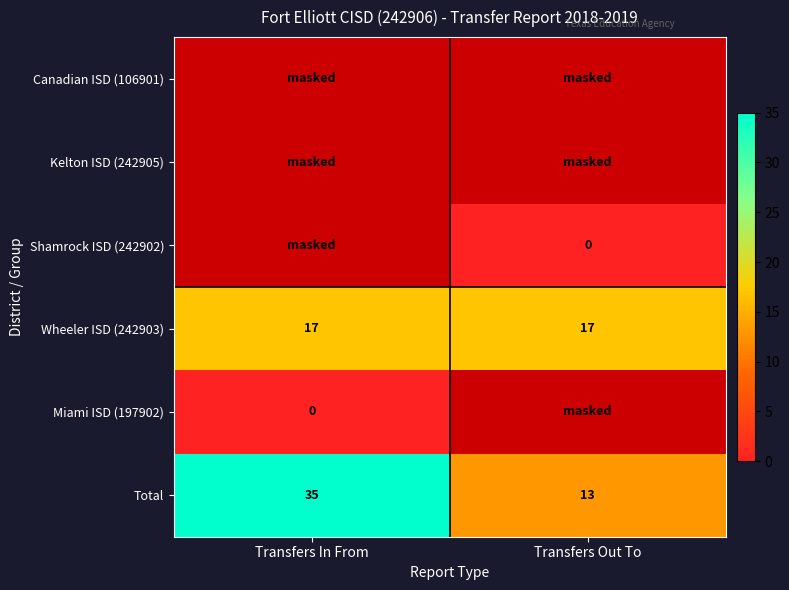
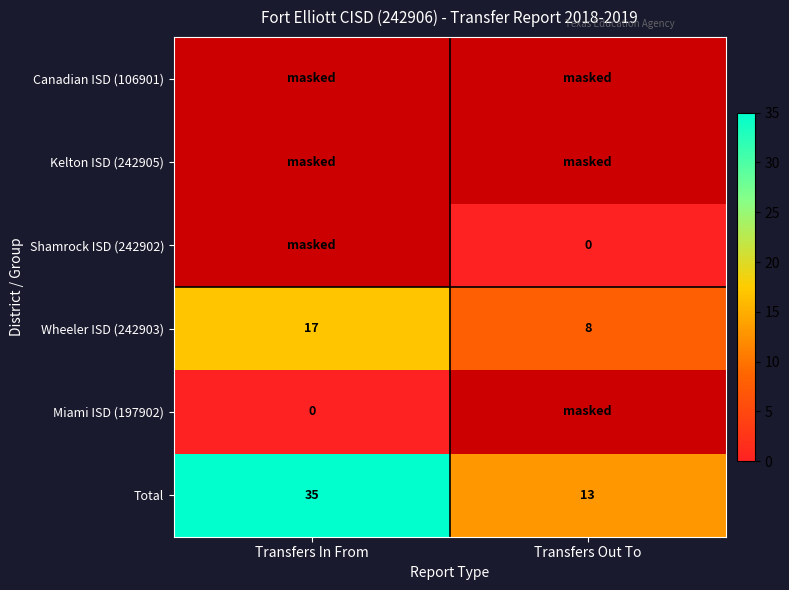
  {
    "Shamrock ISD (242902)": {
      "Transfers Out To": 0
    },
    "Wheeler ISD (242903)": {
      "Transfers In From": 17,
-     "Transfers Out To": 17
+     "Transfers Out To": 8
    },
    "Miami ISD (197902)": {
      "Transfers In From": 0
    },
    "Total": {
      "Transfers In From": 35,
      "Transfers Out To": 13
    }
  }
